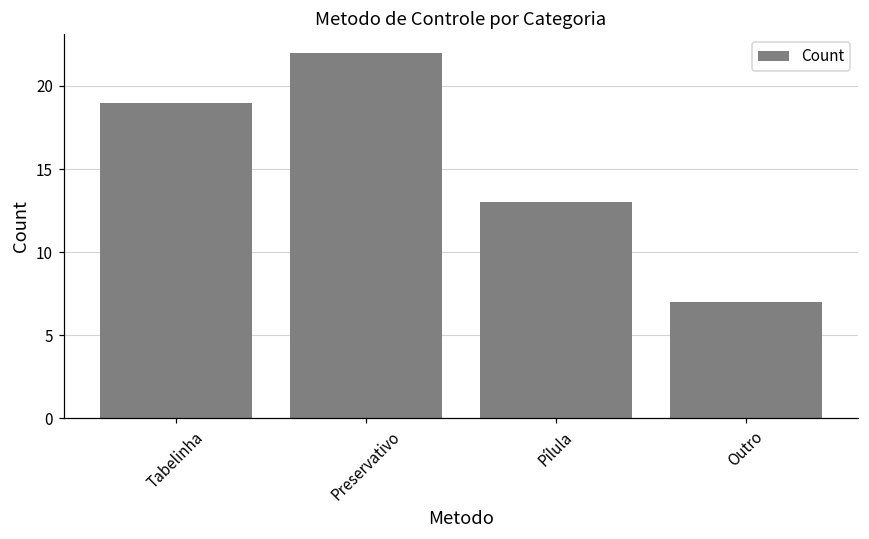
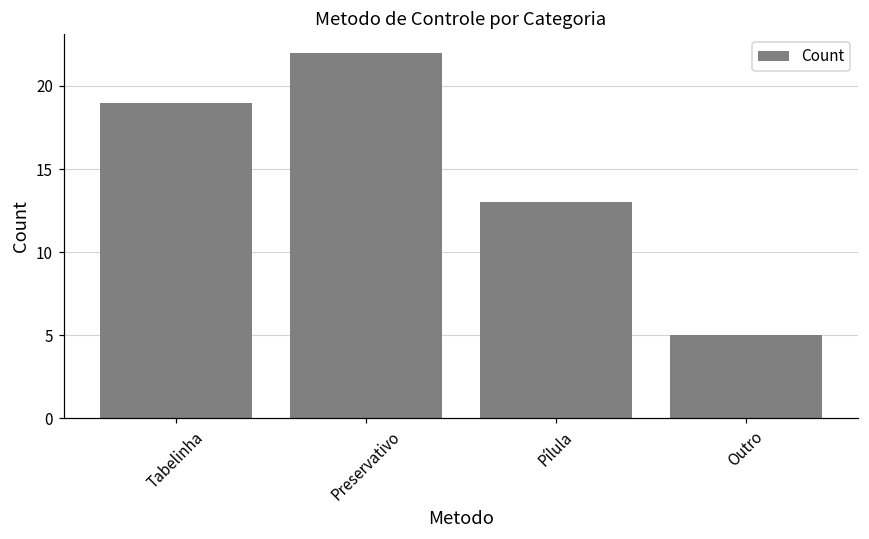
  {
    "Tabelinha": 19,
    "Preservativo": 22,
    "Pílula": 13,
-   "Outro": 7
+   "Outro": 5
  }
